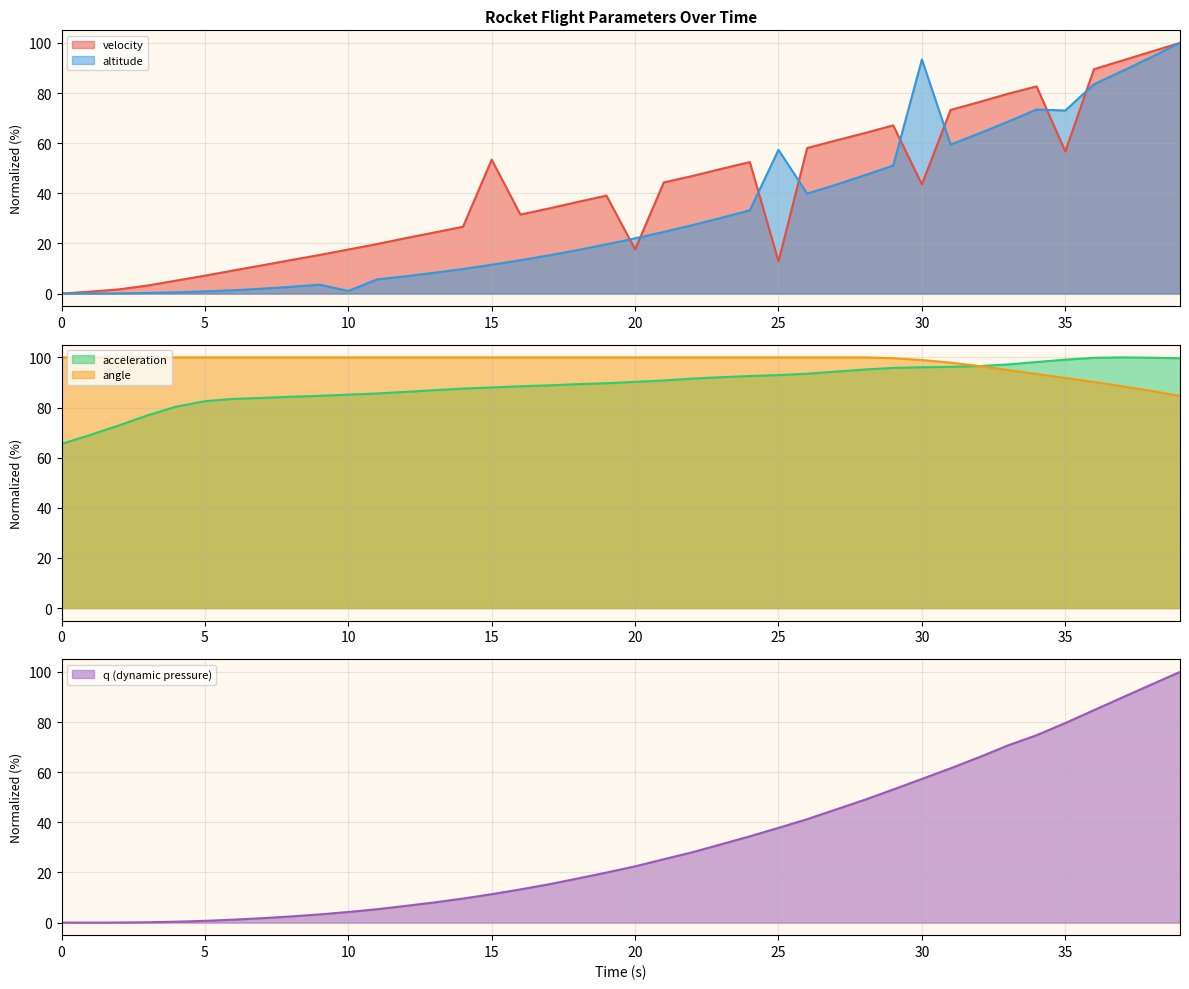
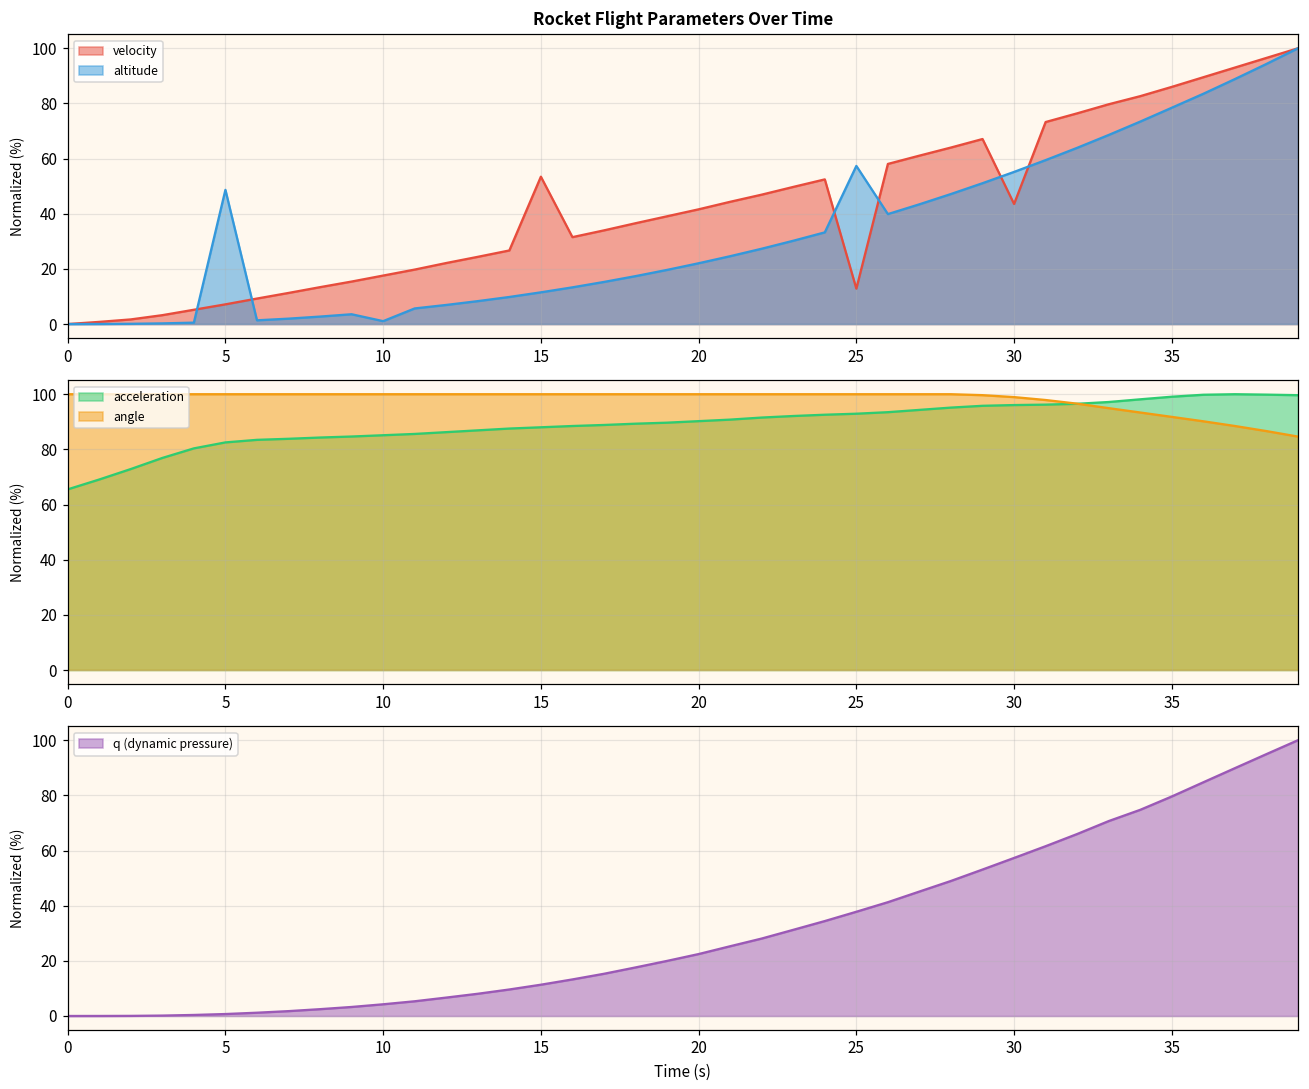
  {
    "Rocket Flight Parameters Over Time": {
      "velocity": {
        "5": 7,
        "10": 18,
        "15": 53,
-       "20": 18,
+       "20": 42,
        "25": 13,
        "30": 44,
-       "35": 57
+       "35": 86
      },
      "altitude": {
-       "5": 1,
+       "5": 49,
        "10": 1,
        "15": 12,
        "20": 22,
        "25": 57,
-       "30": 93,
-       "35": 73
+       "30": 55,
+       "35": 78
      }
    }
  }
